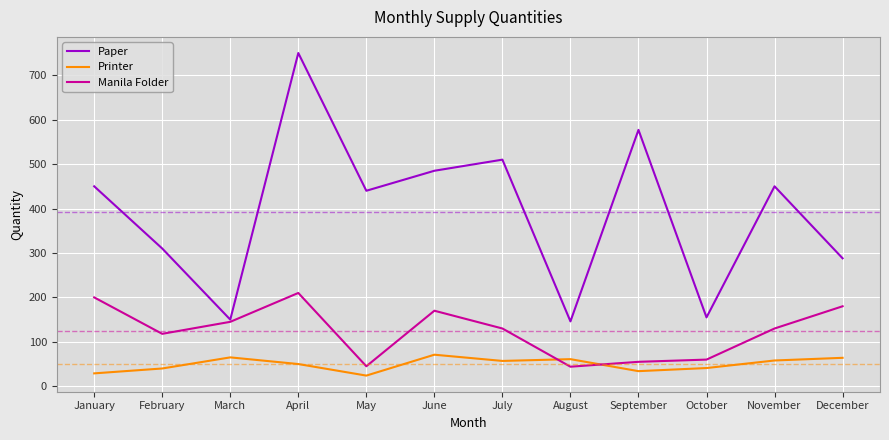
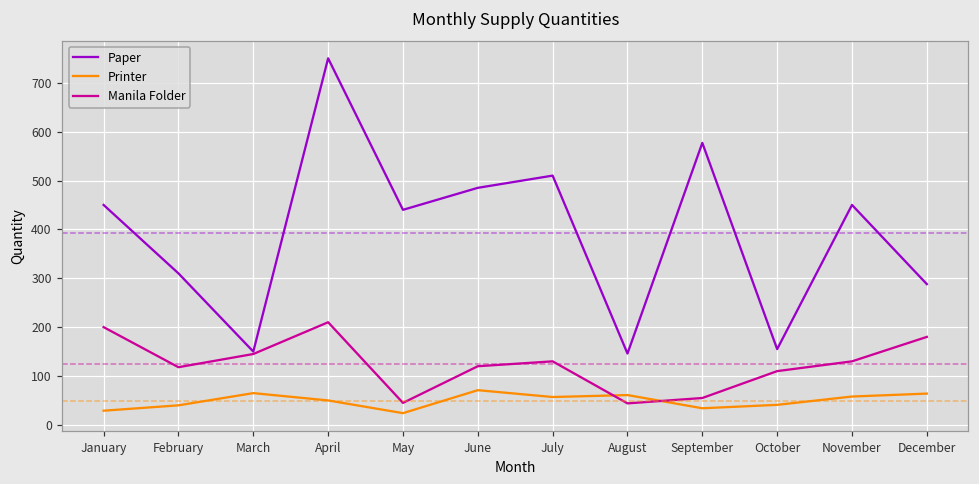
  {
    "Paper": {
      "January": 450,
      "February": 310,
      "April": 750,
      "May": 440,
      "June": 490,
      "July": 510,
      "August": 150,
      "September": 580,
      "October": 160,
      "November": 450,
      "December": 290
    },
    "Printer": {
      "January": 30,
      "February": 40,
      "March": 70,
      "April": 50,
      "May": 20,
      "June": 70,
      "July": 60,
      "August": 60,
      "September": 30,
      "October": 40,
      "November": 60,
      "December": 60
    },
    "Manila Folder": {
      "January": 200,
      "February": 120,
      "April": 210,
      "May": 50,
-     "June": 170,
+     "June": 120,
      "July": 130,
      "August": 40,
      "September": 60,
-     "October": 60,
+     "October": 110,
      "November": 130,
      "December": 180
    }
  }
